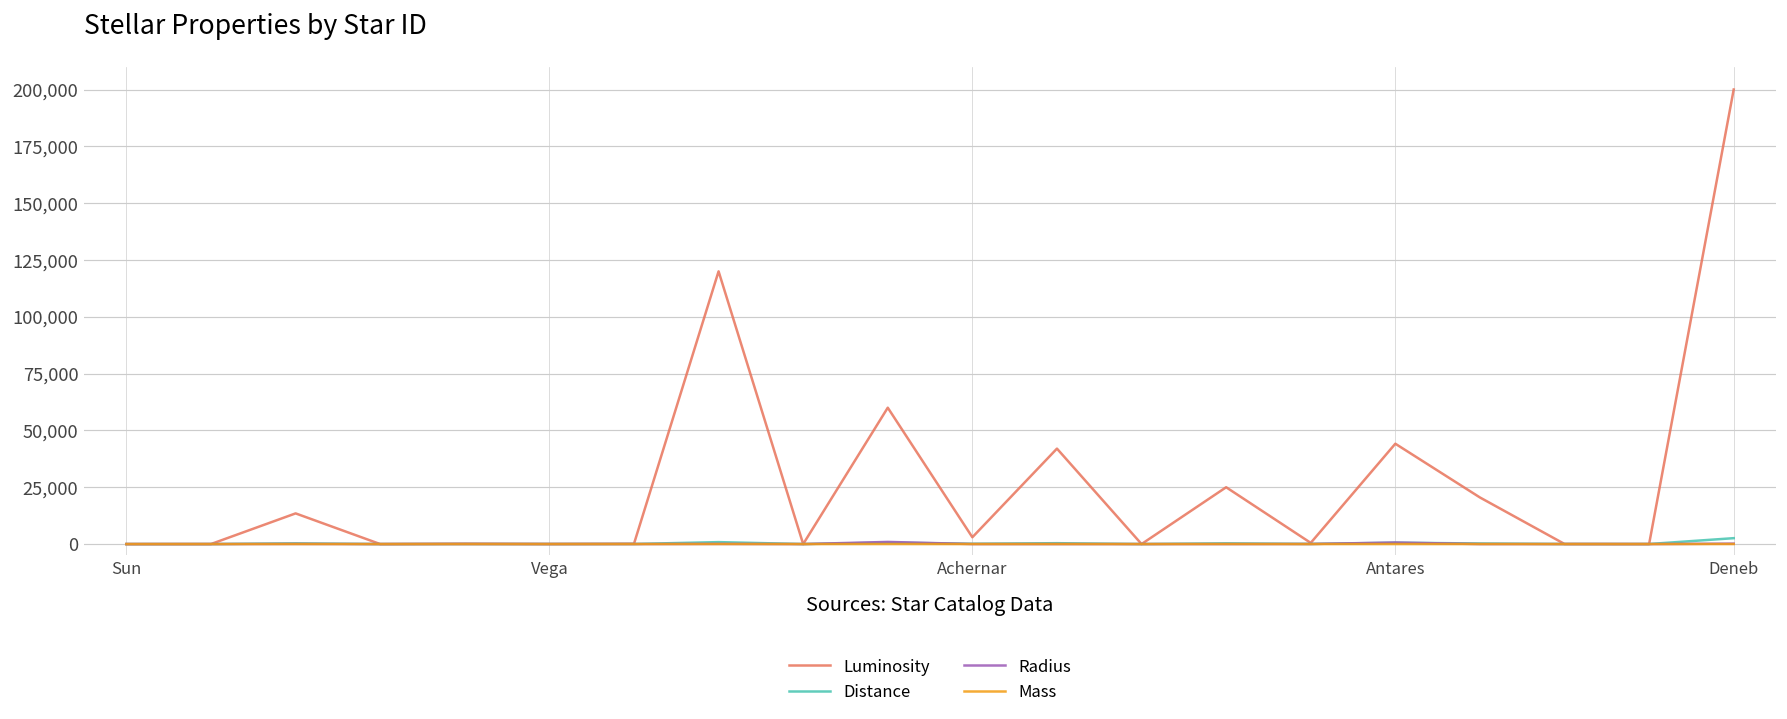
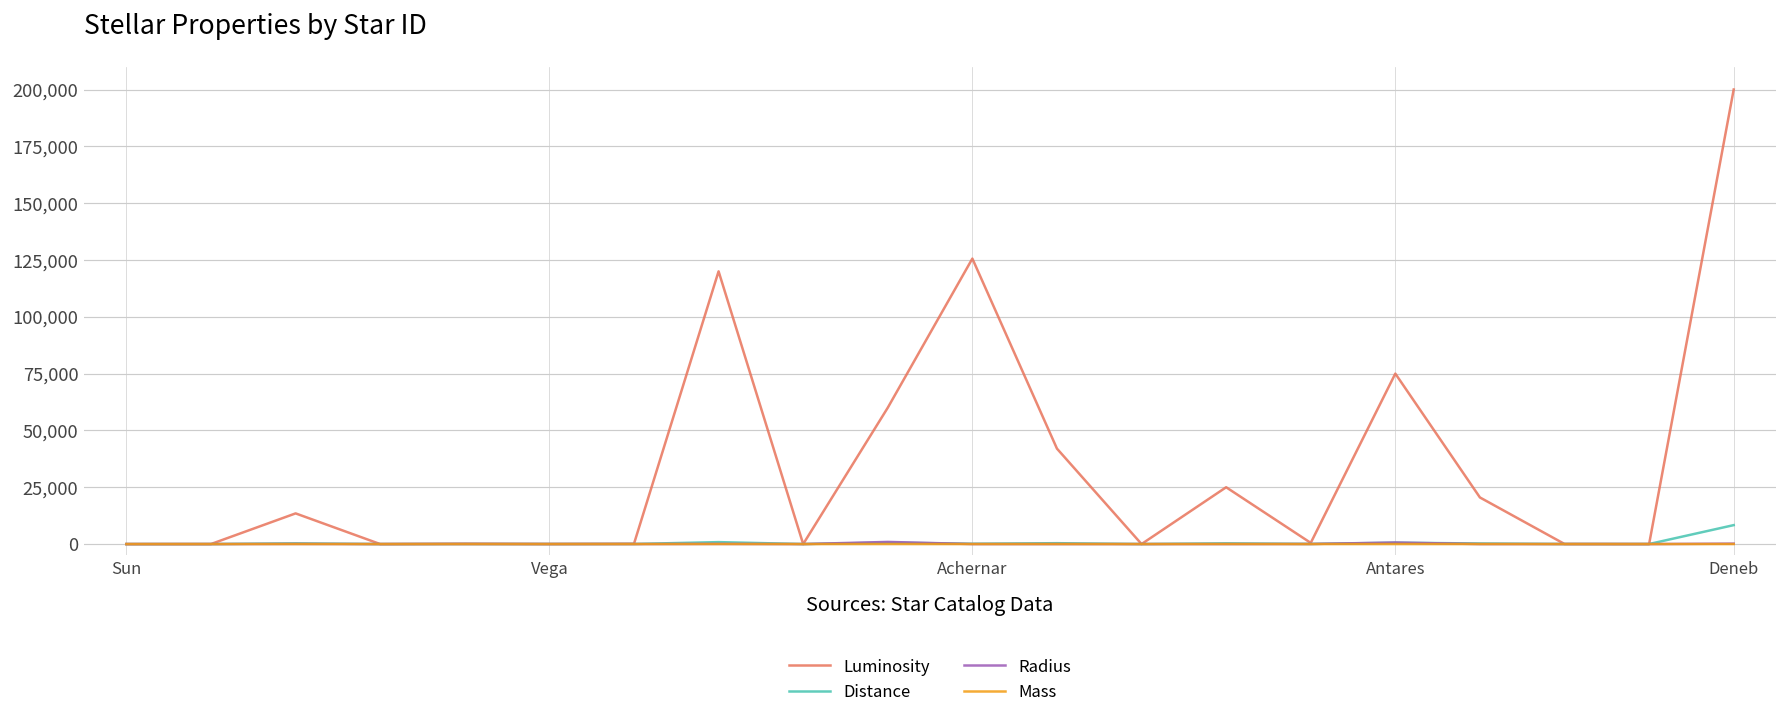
  {
    "Luminosity": {
-     "Achernar": "3,000",
-     "Antares": "44,000",
+     "Achernar": "126,000",
+     "Antares": "75,000",
      "Deneb": "200,000"
    },
    "Distance": {
-     "Deneb": "3,000"
+     "Deneb": "8,000"
    }
  }
